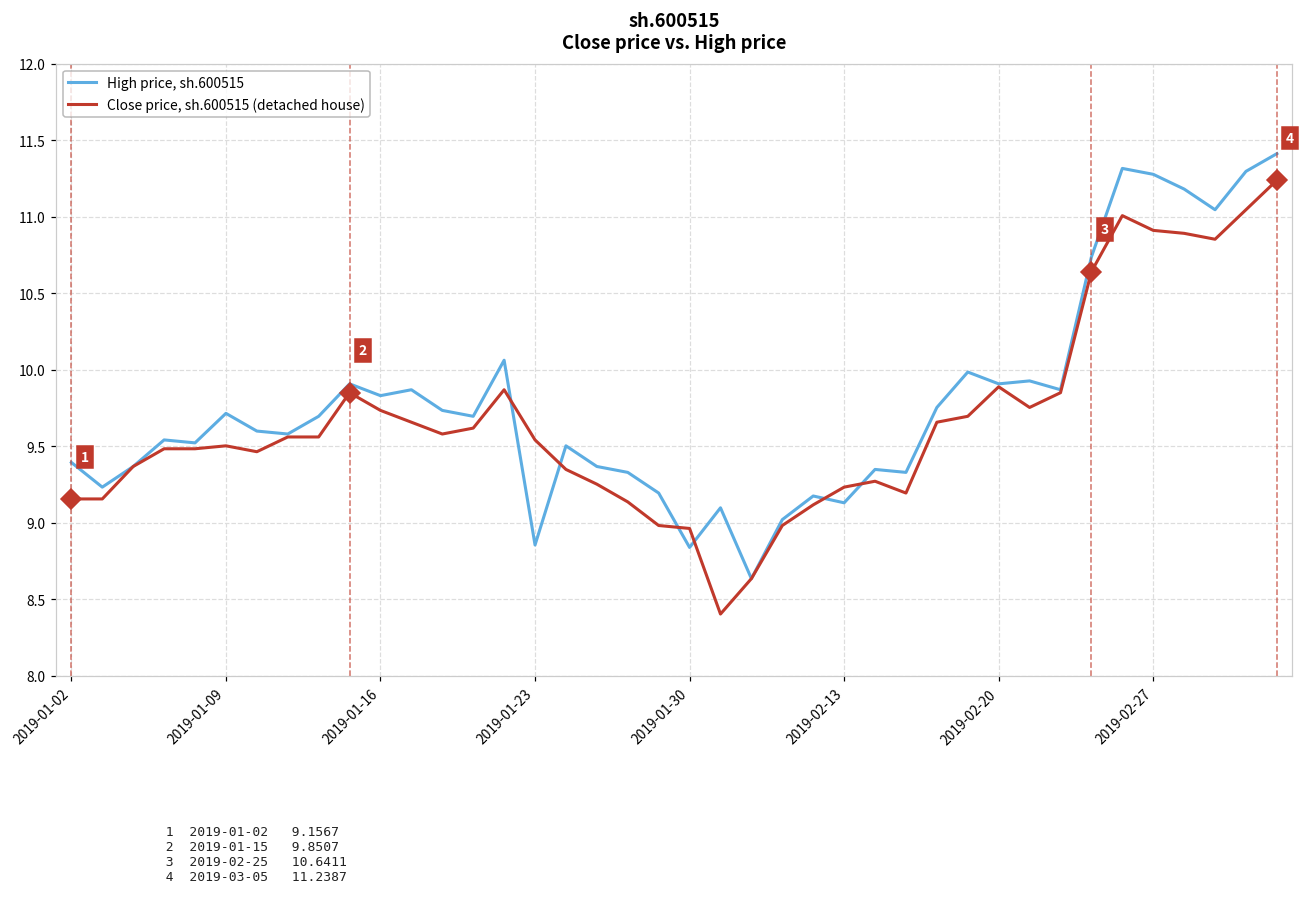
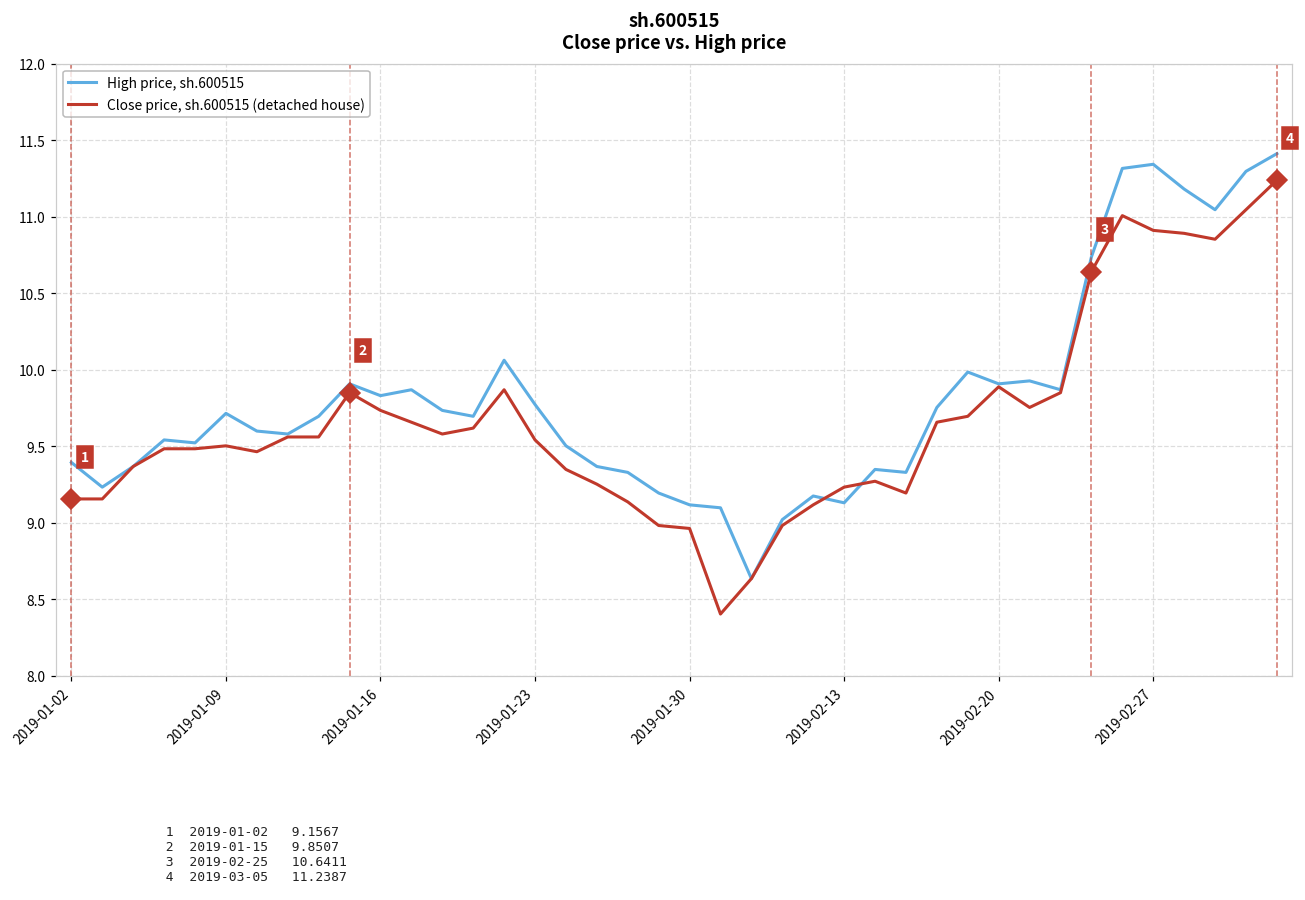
  {
    "High price, sh.600515": {
      "2019-01-09": 9.72,
      "2019-01-16": 9.83,
-     "2019-01-23": 8.86,
-     "2019-01-30": 8.84,
+     "2019-01-23": 9.77,
+     "2019-01-30": 9.12,
      "2019-02-13": 9.13,
      "2019-02-20": 9.91,
-     "2019-02-27": 11.28
+     "2019-02-27": 11.34
    }
  }
